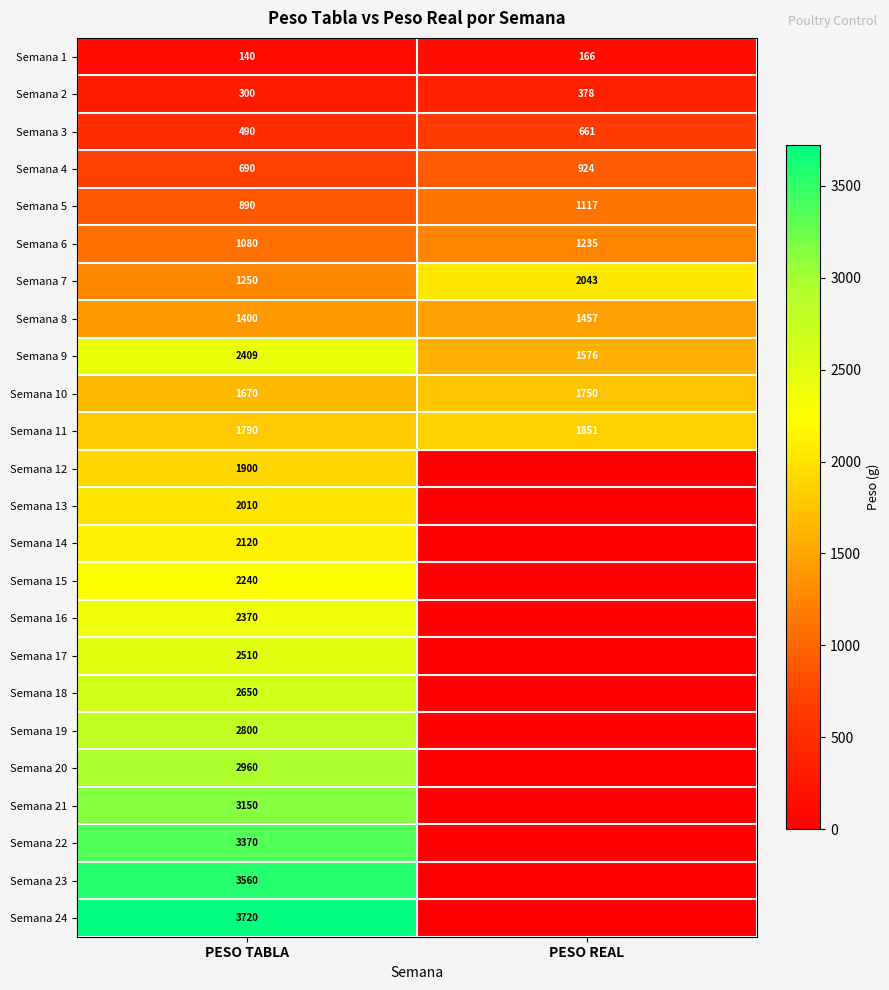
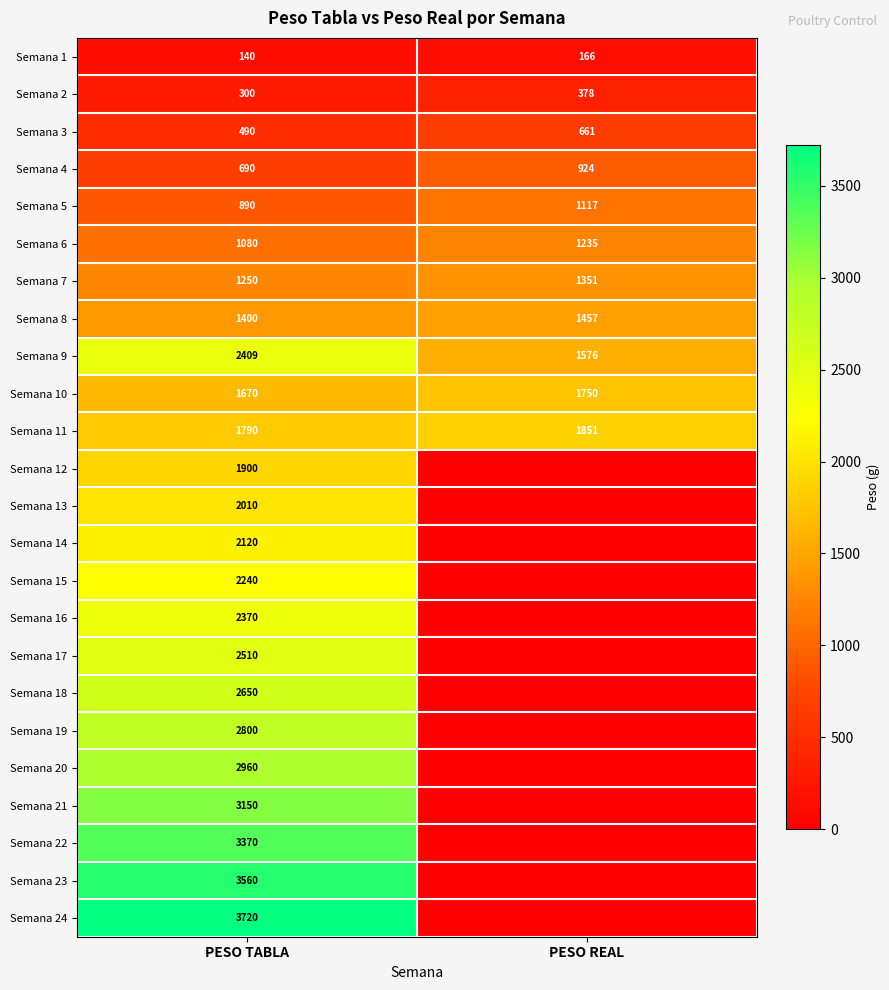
  {
    "Semana 1": {
      "PESO TABLA": 140,
      "PESO REAL": 166
    },
    "Semana 2": {
      "PESO TABLA": 300,
      "PESO REAL": 378
    },
    "Semana 3": {
      "PESO TABLA": 490,
      "PESO REAL": 661
    },
    "Semana 4": {
      "PESO TABLA": 690,
      "PESO REAL": 924
    },
    "Semana 5": {
      "PESO TABLA": 890,
      "PESO REAL": 1117
    },
    "Semana 6": {
      "PESO TABLA": 1080,
      "PESO REAL": 1235
    },
    "Semana 7": {
      "PESO TABLA": 1250,
-     "PESO REAL": 2043
+     "PESO REAL": 1351
    },
    "Semana 8": {
      "PESO TABLA": 1400,
      "PESO REAL": 1457
    },
    "Semana 9": {
      "PESO TABLA": 2409,
      "PESO REAL": 1576
    },
    "Semana 10": {
      "PESO TABLA": 1670,
      "PESO REAL": 1750
    },
    "Semana 11": {
      "PESO TABLA": 1790,
      "PESO REAL": 1851
    },
    "Semana 12": {
      "PESO TABLA": 1900
    },
    "Semana 13": {
      "PESO TABLA": 2010
    },
    "Semana 14": {
      "PESO TABLA": 2120
    },
    "Semana 15": {
      "PESO TABLA": 2240
    },
    "Semana 16": {
      "PESO TABLA": 2370
    },
    "Semana 17": {
      "PESO TABLA": 2510
    },
    "Semana 18": {
      "PESO TABLA": 2650
    },
    "Semana 19": {
      "PESO TABLA": 2800
    },
    "Semana 20": {
      "PESO TABLA": 2960
    },
    "Semana 21": {
      "PESO TABLA": 3150
    },
    "Semana 22": {
      "PESO TABLA": 3370
    },
    "Semana 23": {
      "PESO TABLA": 3560
    },
    "Semana 24": {
      "PESO TABLA": 3720
    }
  }
